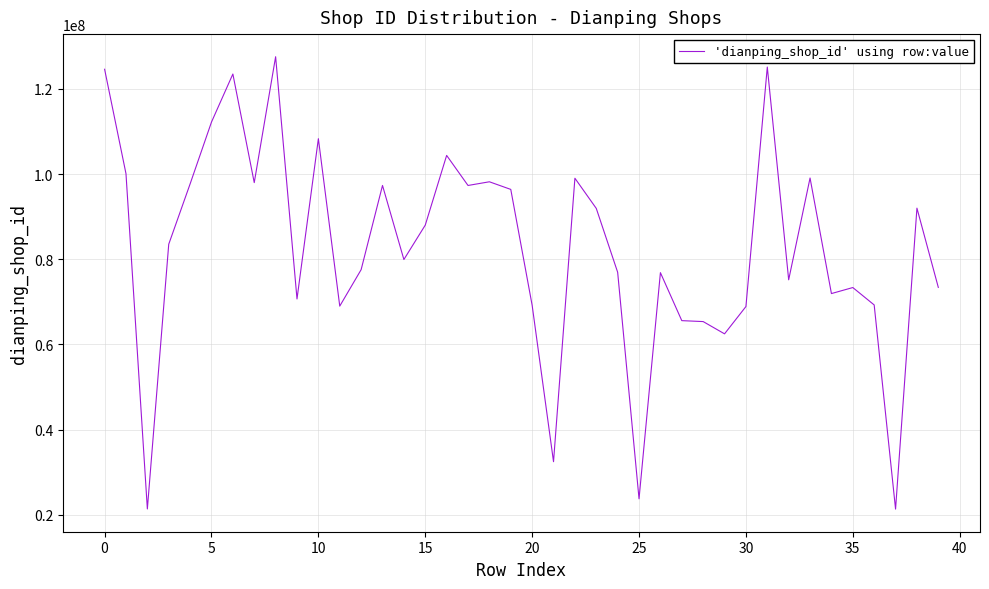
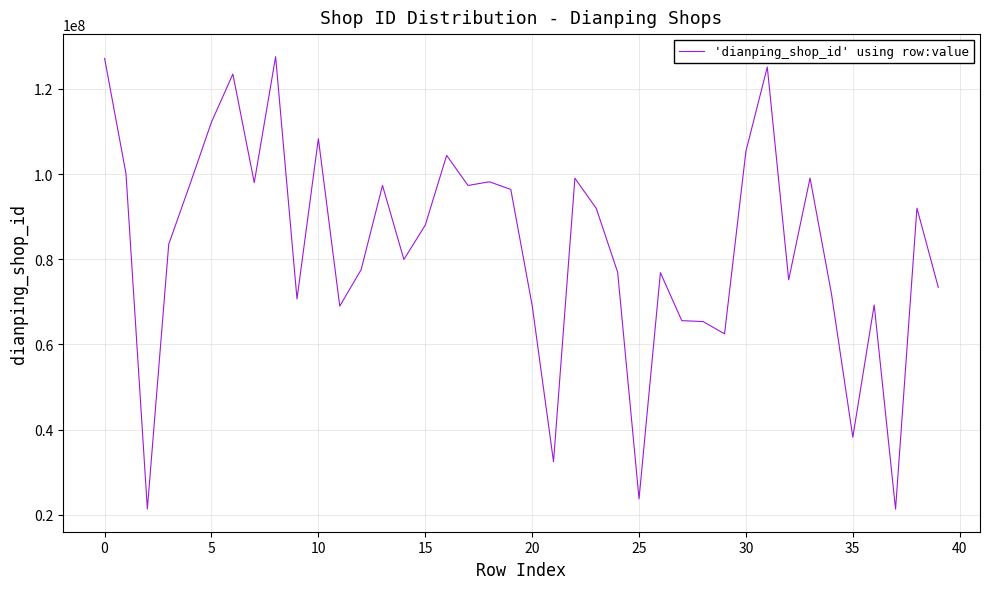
  {
-   "0": 125000000,
+   "0": 127000000,
    "5": 112000000,
    "10": 108000000,
    "15": 88000000,
    "20": 69000000,
    "25": 24000000,
-   "30": 69000000,
-   "35": 73000000
+   "30": 105000000,
+   "35": 38000000
  }
